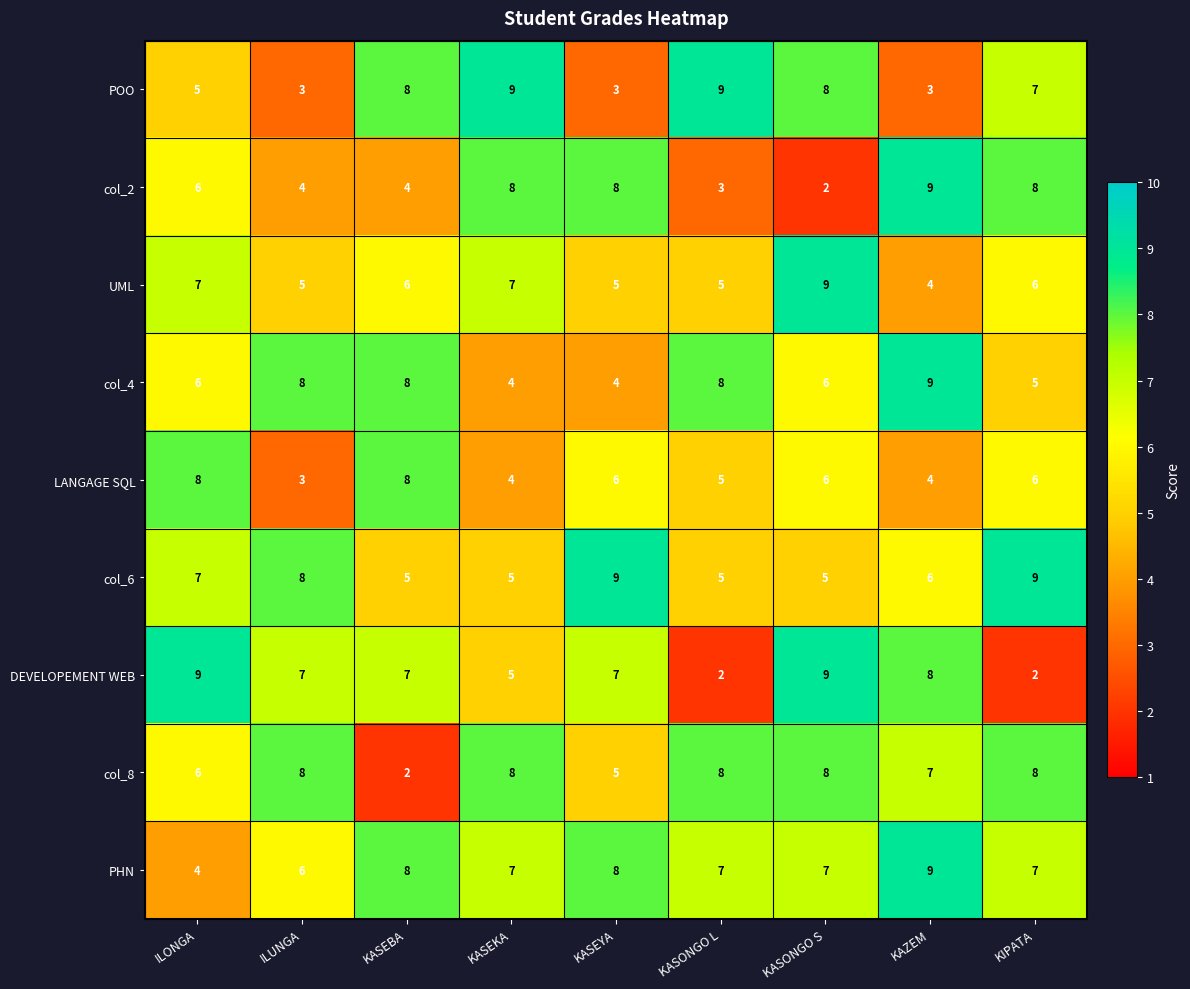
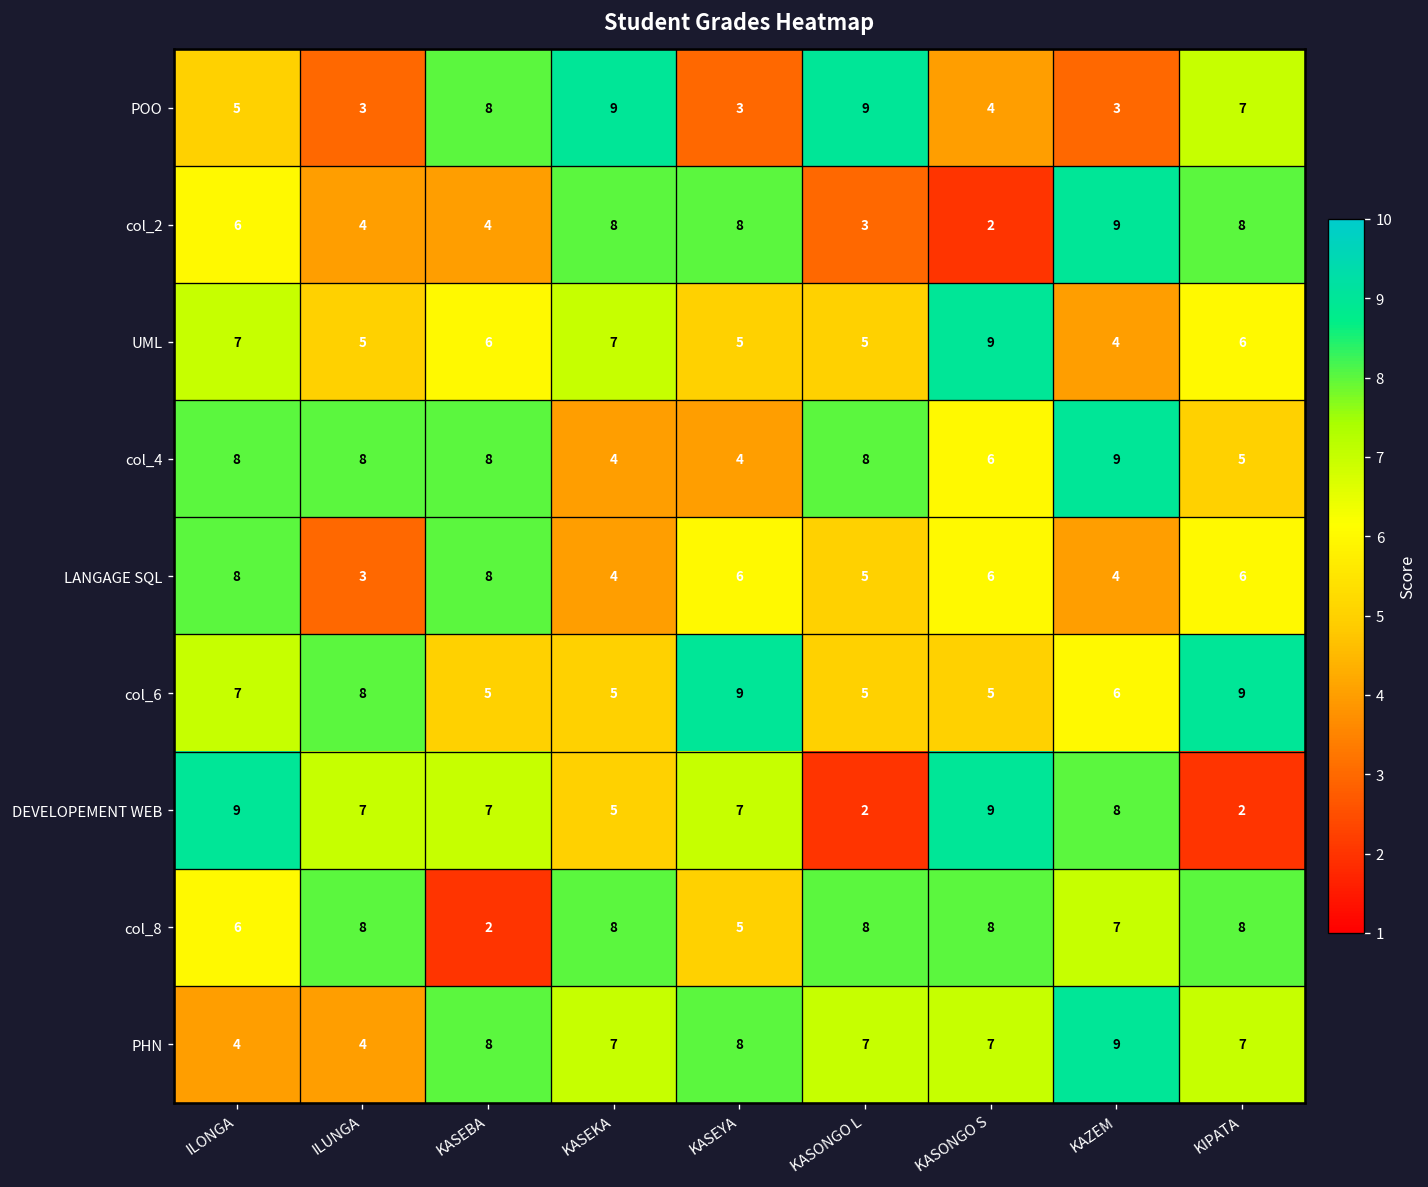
  {
    "POO": {
      "ILONGA": 5,
      "ILUNGA": 3,
      "KASEBA": 8,
      "KASEKA": 9,
      "KASEYA": 3,
      "KASONGO L": 9,
-     "KASONGO S": 8,
+     "KASONGO S": 4,
      "KAZEM": 3,
      "KIPATA": 7
    },
    "col_2": {
      "ILONGA": 6,
      "ILUNGA": 4,
      "KASEBA": 4,
      "KASEKA": 8,
      "KASEYA": 8,
      "KASONGO L": 3,
      "KASONGO S": 2,
      "KAZEM": 9,
      "KIPATA": 8
    },
    "UML": {
      "ILONGA": 7,
      "ILUNGA": 5,
      "KASEBA": 6,
      "KASEKA": 7,
      "KASEYA": 5,
      "KASONGO L": 5,
      "KASONGO S": 9,
      "KAZEM": 4,
      "KIPATA": 6
    },
    "col_4": {
-     "ILONGA": 6,
+     "ILONGA": 8,
      "ILUNGA": 8,
      "KASEBA": 8,
      "KASEKA": 4,
      "KASEYA": 4,
      "KASONGO L": 8,
      "KASONGO S": 6,
      "KAZEM": 9,
      "KIPATA": 5
    },
    "LANGAGE SQL": {
      "ILONGA": 8,
      "ILUNGA": 3,
      "KASEBA": 8,
      "KASEKA": 4,
      "KASEYA": 6,
      "KASONGO L": 5,
      "KASONGO S": 6,
      "KAZEM": 4,
      "KIPATA": 6
    },
    "col_6": {
      "ILONGA": 7,
      "ILUNGA": 8,
      "KASEBA": 5,
      "KASEKA": 5,
      "KASEYA": 9,
      "KASONGO L": 5,
      "KASONGO S": 5,
      "KAZEM": 6,
      "KIPATA": 9
    },
    "DEVELOPEMENT WEB": {
      "ILONGA": 9,
      "ILUNGA": 7,
      "KASEBA": 7,
      "KASEKA": 5,
      "KASEYA": 7,
      "KASONGO L": 2,
      "KASONGO S": 9,
      "KAZEM": 8,
      "KIPATA": 2
    },
    "col_8": {
      "ILONGA": 6,
      "ILUNGA": 8,
      "KASEBA": 2,
      "KASEKA": 8,
      "KASEYA": 5,
      "KASONGO L": 8,
      "KASONGO S": 8,
      "KAZEM": 7,
      "KIPATA": 8
    },
    "PHN": {
      "ILONGA": 4,
-     "ILUNGA": 6,
+     "ILUNGA": 4,
      "KASEBA": 8,
      "KASEKA": 7,
      "KASEYA": 8,
      "KASONGO L": 7,
      "KASONGO S": 7,
      "KAZEM": 9,
      "KIPATA": 7
    }
  }
